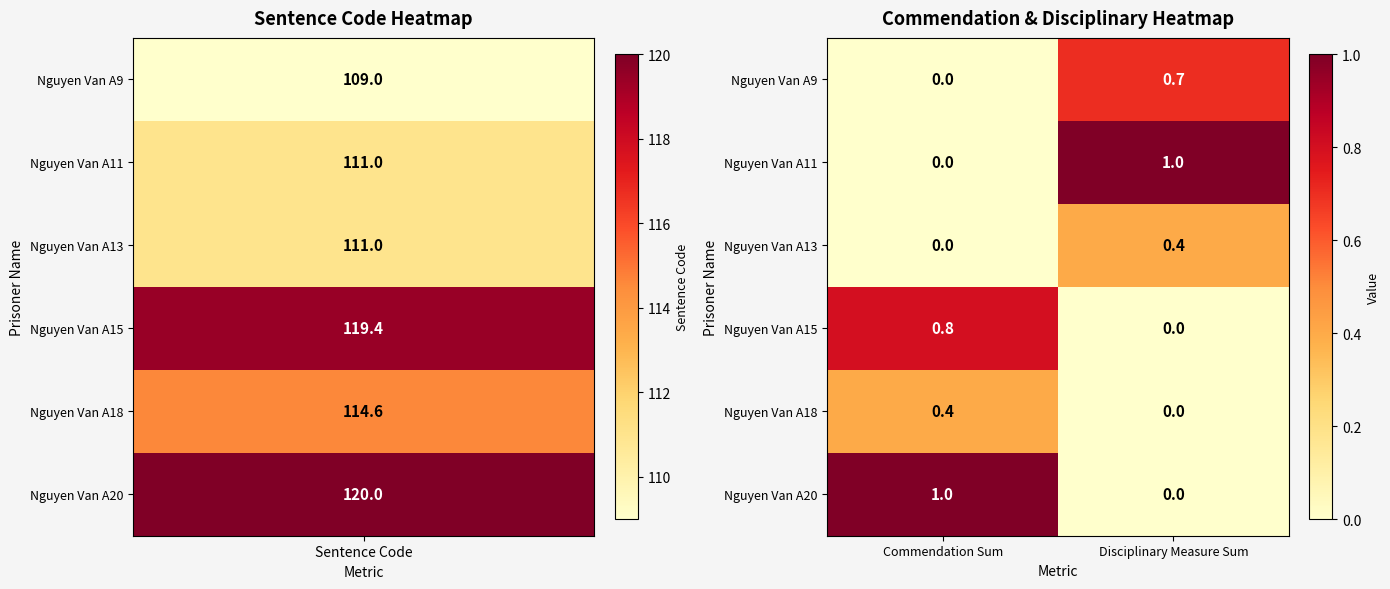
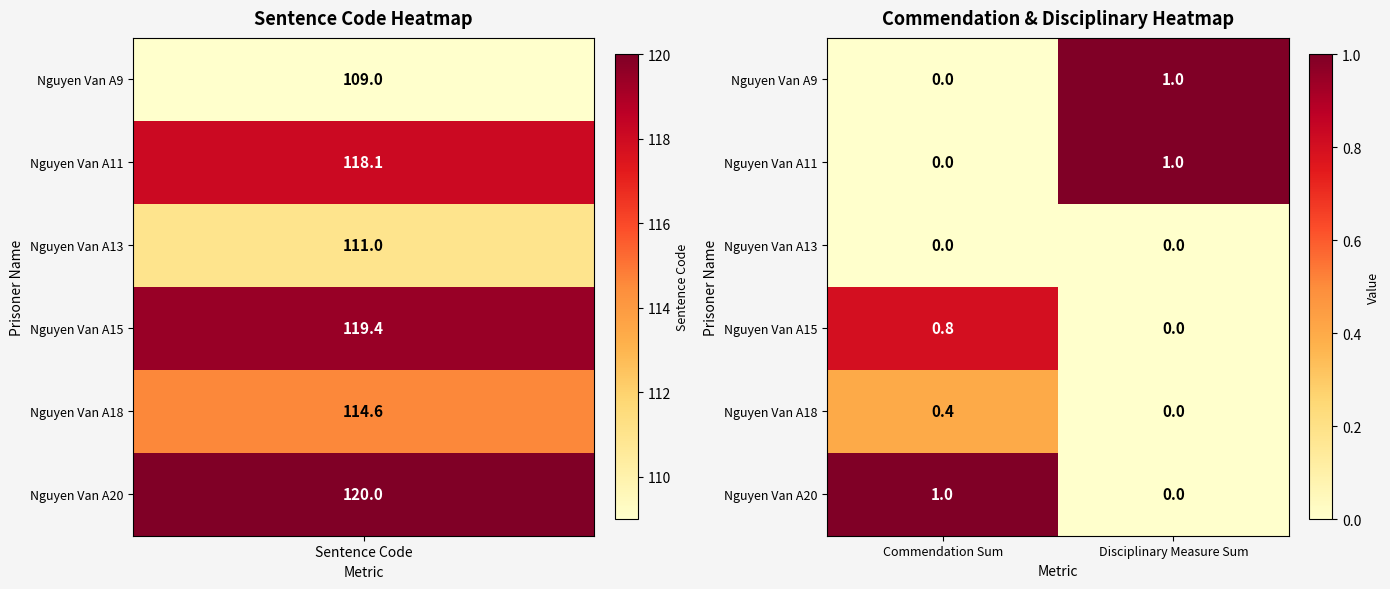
  {
    "Sentence Code Heatmap": {
      "Nguyen Van A9": {
        "Sentence Code": 109.0
      },
      "Nguyen Van A11": {
-       "Sentence Code": 111.0
+       "Sentence Code": 118.1
      },
      "Nguyen Van A13": {
        "Sentence Code": 111.0
      },
      "Nguyen Van A15": {
        "Sentence Code": 119.4
      },
      "Nguyen Van A18": {
        "Sentence Code": 114.6
      },
      "Nguyen Van A20": {
        "Sentence Code": 120.0
      }
    },
    "Commendation & Disciplinary Heatmap": {
      "Nguyen Van A9": {
        "Commendation Sum": 0.0,
-       "Disciplinary Measure Sum": 0.7
+       "Disciplinary Measure Sum": 1.0
      },
      "Nguyen Van A11": {
        "Commendation Sum": 0.0,
        "Disciplinary Measure Sum": 1.0
      },
      "Nguyen Van A13": {
        "Commendation Sum": 0.0,
-       "Disciplinary Measure Sum": 0.4
+       "Disciplinary Measure Sum": 0.0
      },
      "Nguyen Van A15": {
        "Commendation Sum": 0.8,
        "Disciplinary Measure Sum": 0.0
      },
      "Nguyen Van A18": {
        "Commendation Sum": 0.4,
        "Disciplinary Measure Sum": 0.0
      },
      "Nguyen Van A20": {
        "Commendation Sum": 1.0,
        "Disciplinary Measure Sum": 0.0
      }
    }
  }
